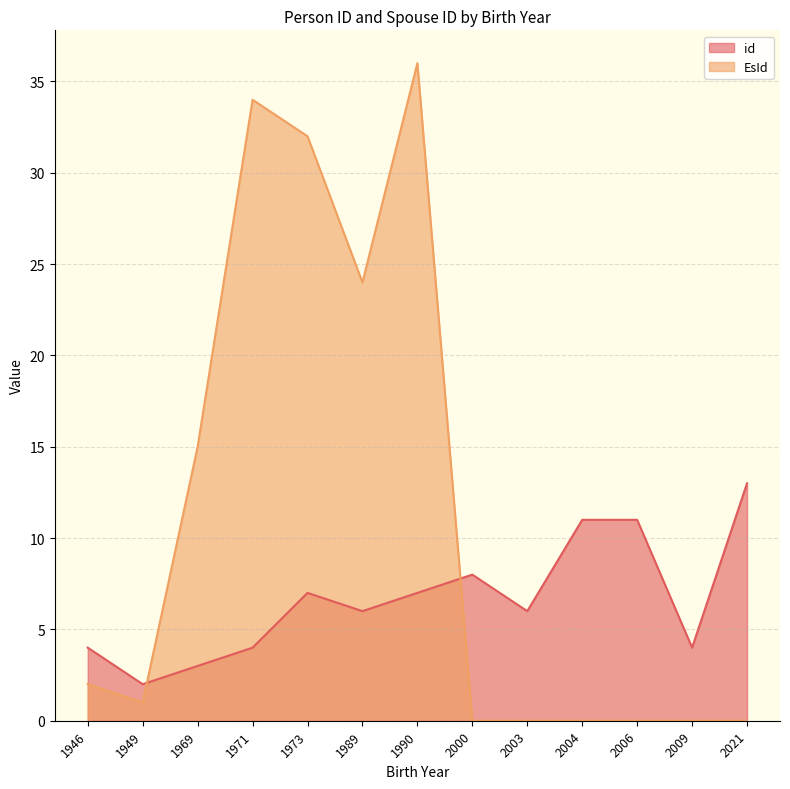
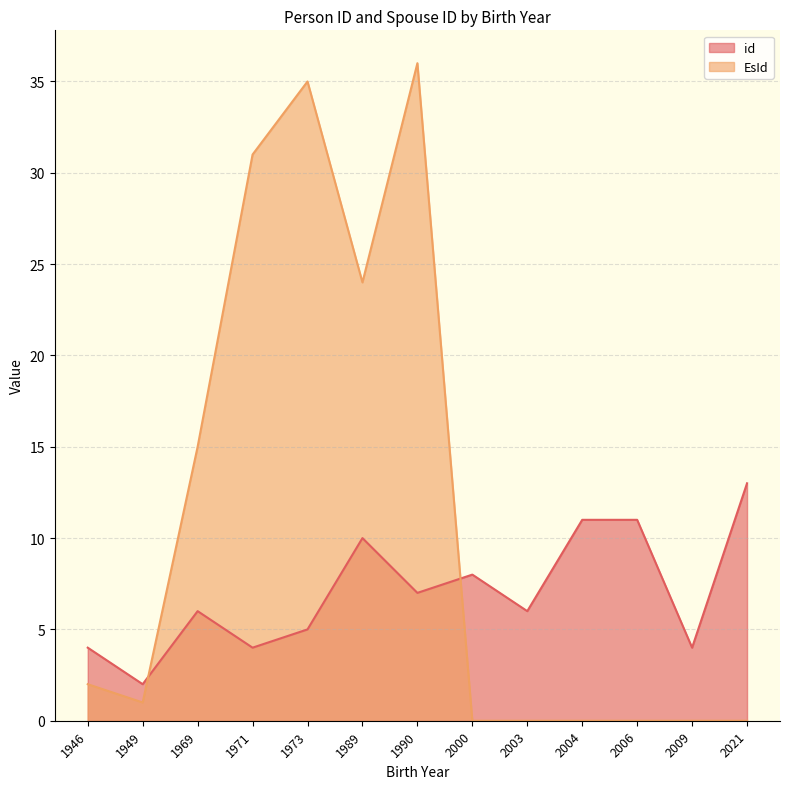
  {
    "id": {
      "1946": 4,
      "1949": 2,
-     "1969": 3,
+     "1969": 6,
      "1971": 4,
-     "1973": 7,
-     "1989": 6,
+     "1973": 5,
+     "1989": 10,
      "1990": 7,
      "2000": 8,
      "2003": 6,
      "2004": 11,
      "2006": 11,
      "2009": 4,
      "2021": 13
    },
    "EsId": {
      "1946": 2,
      "1949": 1,
      "1969": 15,
-     "1971": 34,
-     "1973": 32,
+     "1971": 31,
+     "1973": 35,
      "1989": 24,
      "1990": 36,
      "2000": 0,
      "2003": 0,
      "2004": 0,
      "2006": 0,
      "2009": 0,
      "2021": 0
    }
  }
